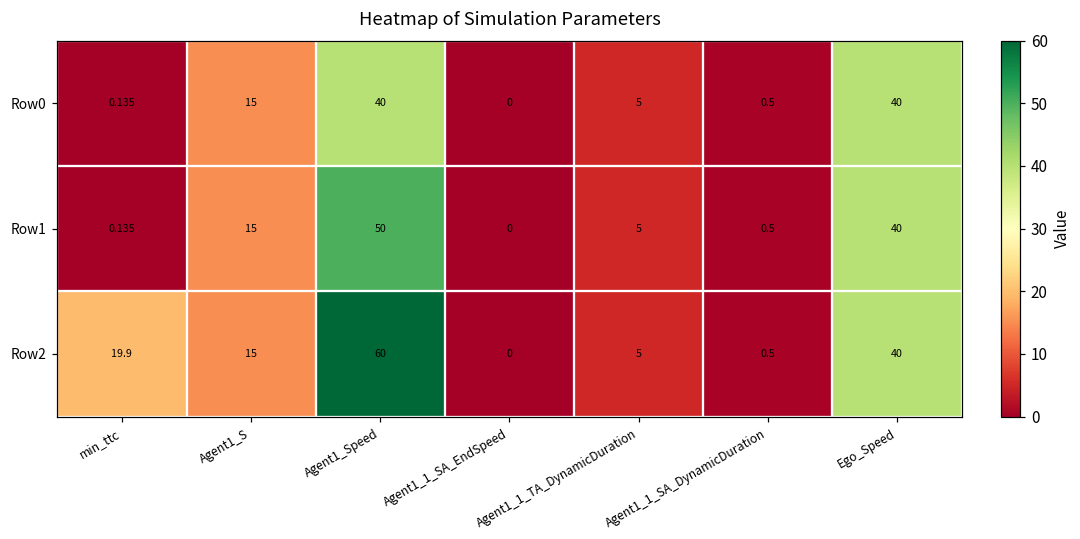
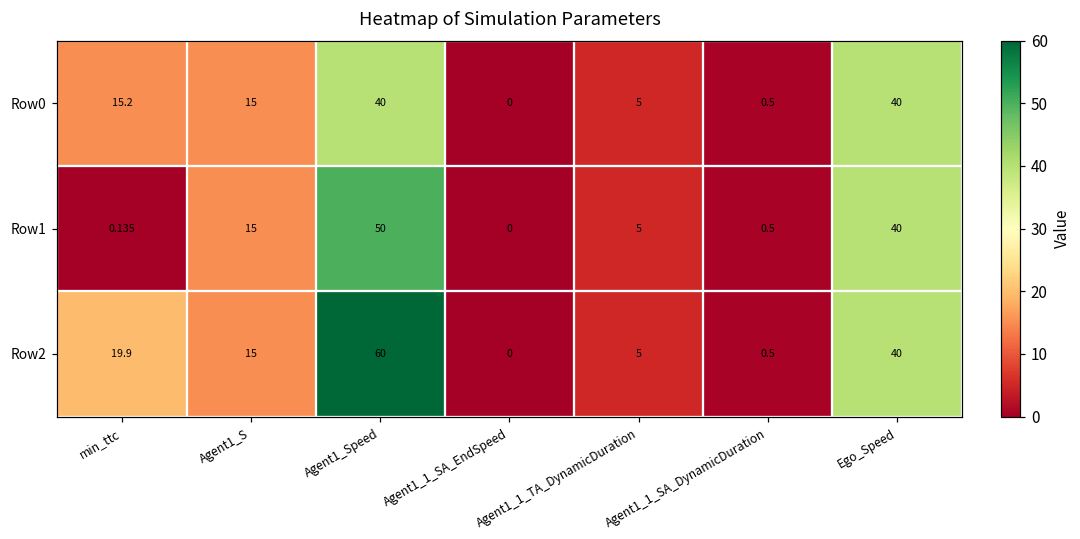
  {
    "Row0": {
-     "min_ttc": 0.135,
+     "min_ttc": 15.2,
      "Agent1_S": 15,
      "Agent1_Speed": 40,
      "Agent1_1_SA_EndSpeed": 0,
      "Agent1_1_TA_DynamicDuration": 5,
      "Agent1_1_SA_DynamicDuration": 0.5,
      "Ego_Speed": 40
    },
    "Row1": {
      "min_ttc": 0.135,
      "Agent1_S": 15,
      "Agent1_Speed": 50,
      "Agent1_1_SA_EndSpeed": 0,
      "Agent1_1_TA_DynamicDuration": 5,
      "Agent1_1_SA_DynamicDuration": 0.5,
      "Ego_Speed": 40
    },
    "Row2": {
      "min_ttc": 19.9,
      "Agent1_S": 15,
      "Agent1_Speed": 60,
      "Agent1_1_SA_EndSpeed": 0,
      "Agent1_1_TA_DynamicDuration": 5,
      "Agent1_1_SA_DynamicDuration": 0.5,
      "Ego_Speed": 40
    }
  }
